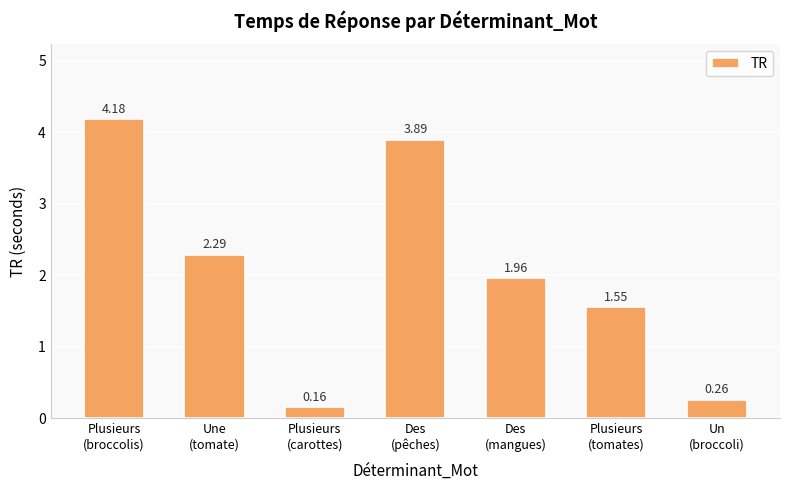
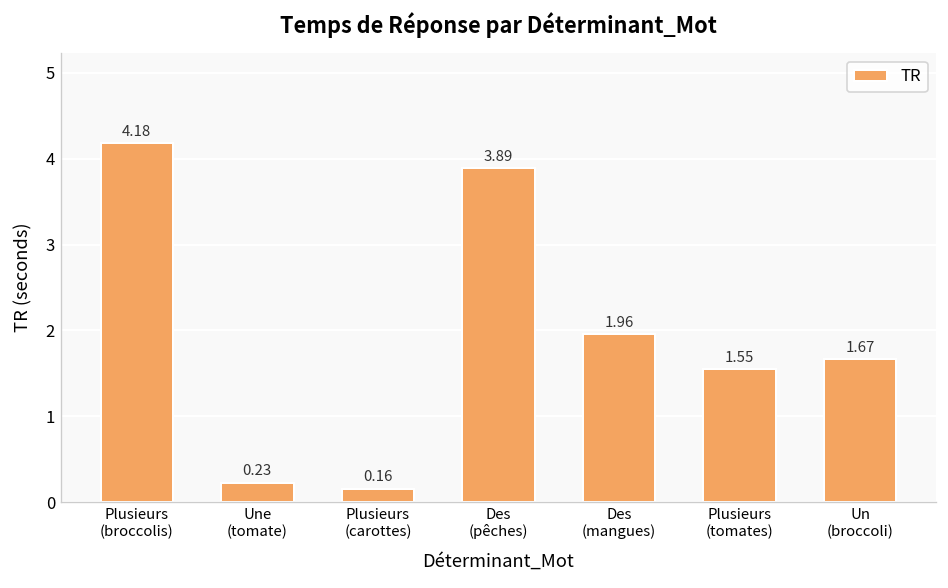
  {
    "Plusieurs (broccolis)": 4.18,
-   "Une (tomate)": 2.29,
+   "Une (tomate)": 0.23,
    "Plusieurs (carottes)": 0.16,
    "Des (pêches)": 3.89,
    "Des (mangues)": 1.96,
    "Plusieurs (tomates)": 1.55,
-   "Un (broccoli)": 0.26
+   "Un (broccoli)": 1.67
  }
